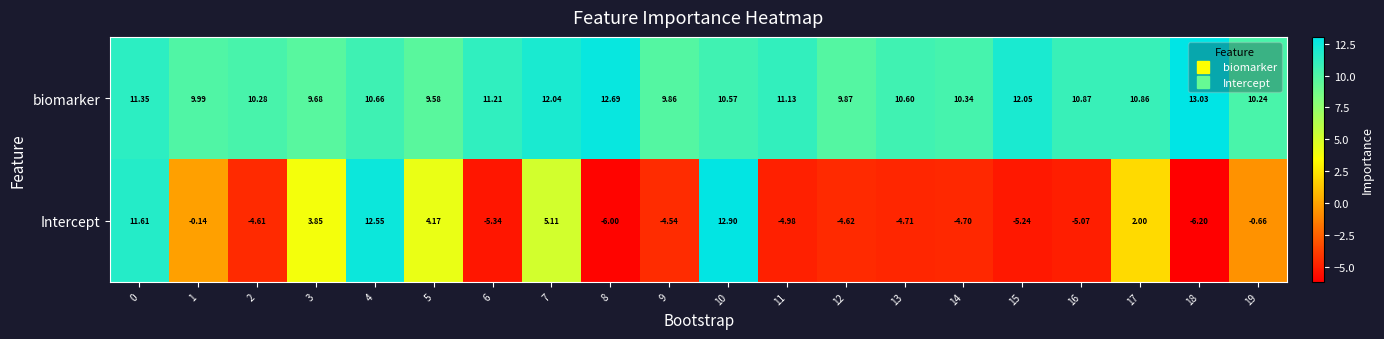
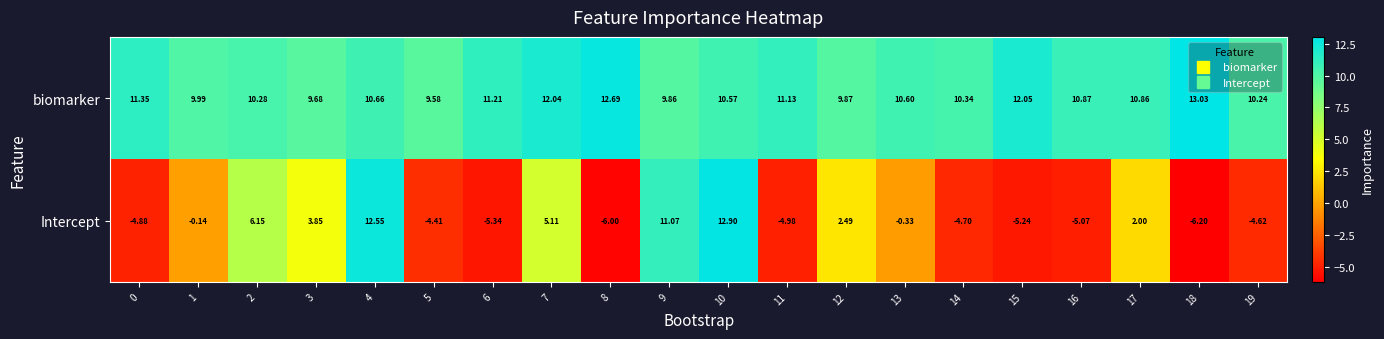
  {
    "biomarker": {
      "0": 11.35,
      "1": 9.99,
      "2": 10.28,
      "3": 9.68,
      "4": 10.66,
      "5": 9.58,
      "6": 11.21,
      "7": 12.04,
      "8": 12.69,
      "9": 9.86,
      "10": 10.57,
      "11": 11.13,
      "12": 9.87,
      "13": 10.60,
      "14": 10.34,
      "15": 12.05,
      "16": 10.87,
      "17": 10.86,
      "18": 13.03,
      "19": 10.24
    },
    "Intercept": {
-     "0": 11.61,
+     "0": -4.88,
      "1": -0.14,
-     "2": -4.61,
+     "2": 6.15,
      "3": 3.85,
      "4": 12.55,
-     "5": 4.17,
+     "5": -4.41,
      "6": -5.34,
      "7": 5.11,
      "8": -6.00,
-     "9": -4.54,
+     "9": 11.07,
      "10": 12.90,
      "11": -4.98,
-     "12": -4.62,
-     "13": -4.71,
+     "12": 2.49,
+     "13": -0.33,
      "14": -4.70,
      "15": -5.24,
      "16": -5.07,
      "17": 2.00,
      "18": -6.20,
-     "19": -0.66
+     "19": -4.62
    }
  }
